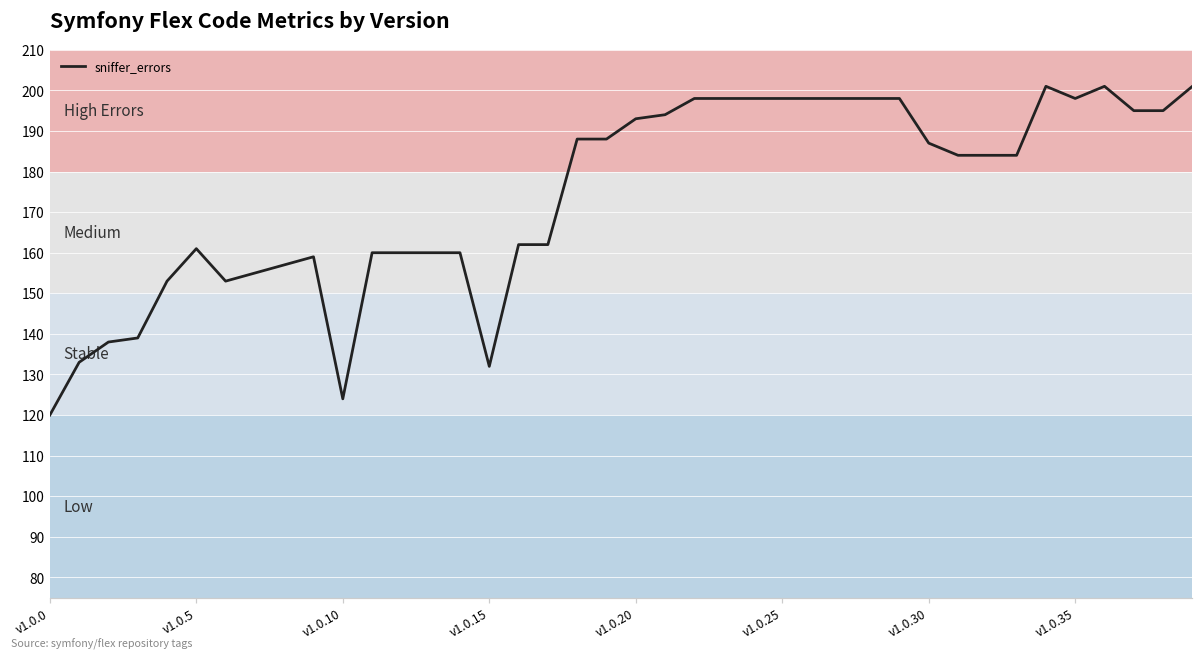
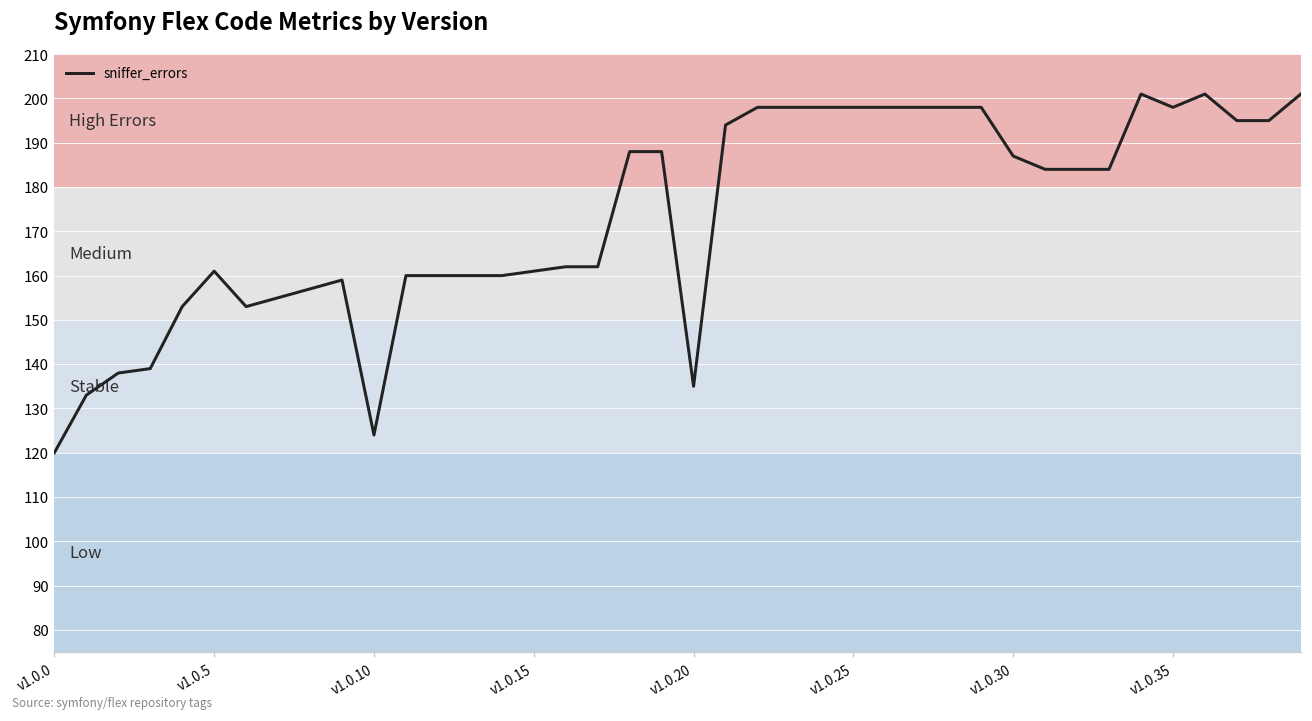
  {
    "v1.0.0": 120,
    "v1.0.5": 161,
    "v1.0.10": 124,
-   "v1.0.15": 132,
-   "v1.0.20": 193,
+   "v1.0.15": 161,
+   "v1.0.20": 135,
    "v1.0.25": 198,
    "v1.0.30": 187,
    "v1.0.35": 198
  }
